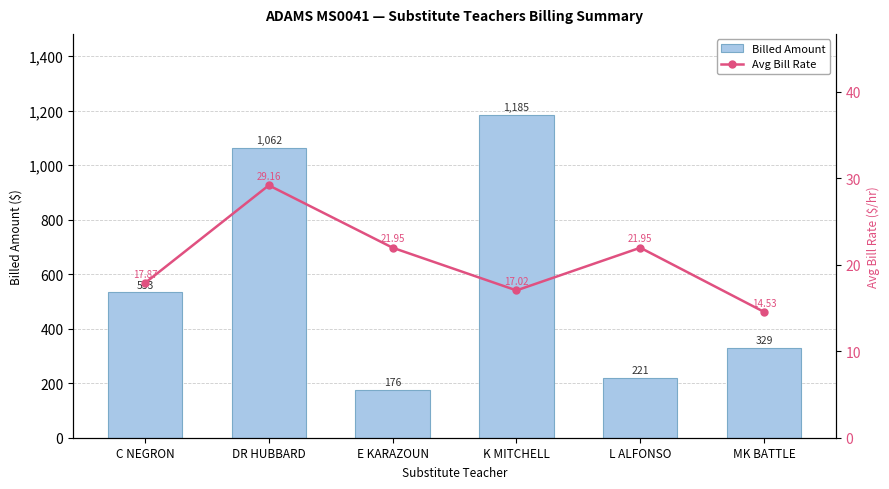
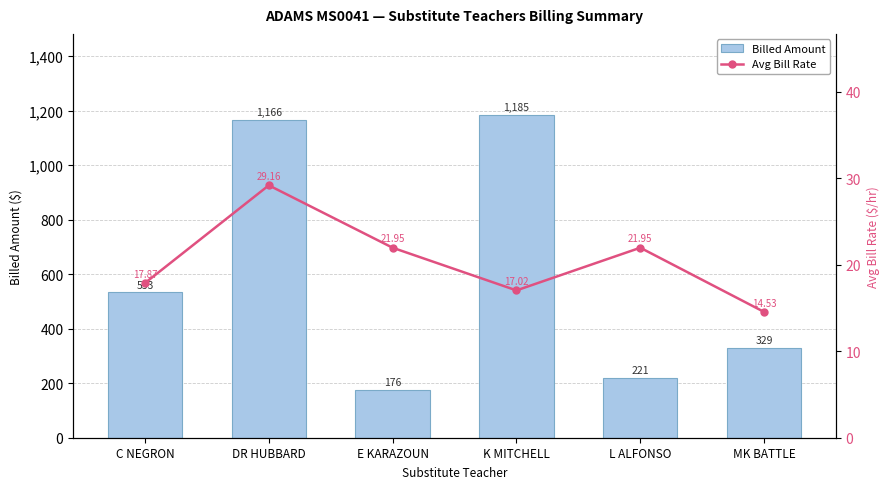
  {
    "Billed Amount": {
-     "DR HUBBARD": "1,062",
+     "DR HUBBARD": "1,166",
      "E KARAZOUN": "176",
      "K MITCHELL": "1,185",
      "L ALFONSO": "221",
      "MK BATTLE": "329"
    },
    "Avg Bill Rate": {
      "C NEGRON": "17.87",
      "DR HUBBARD": "29.16",
      "E KARAZOUN": "21.95",
      "K MITCHELL": "17.02",
      "L ALFONSO": "21.95",
      "MK BATTLE": "14.53"
    }
  }
